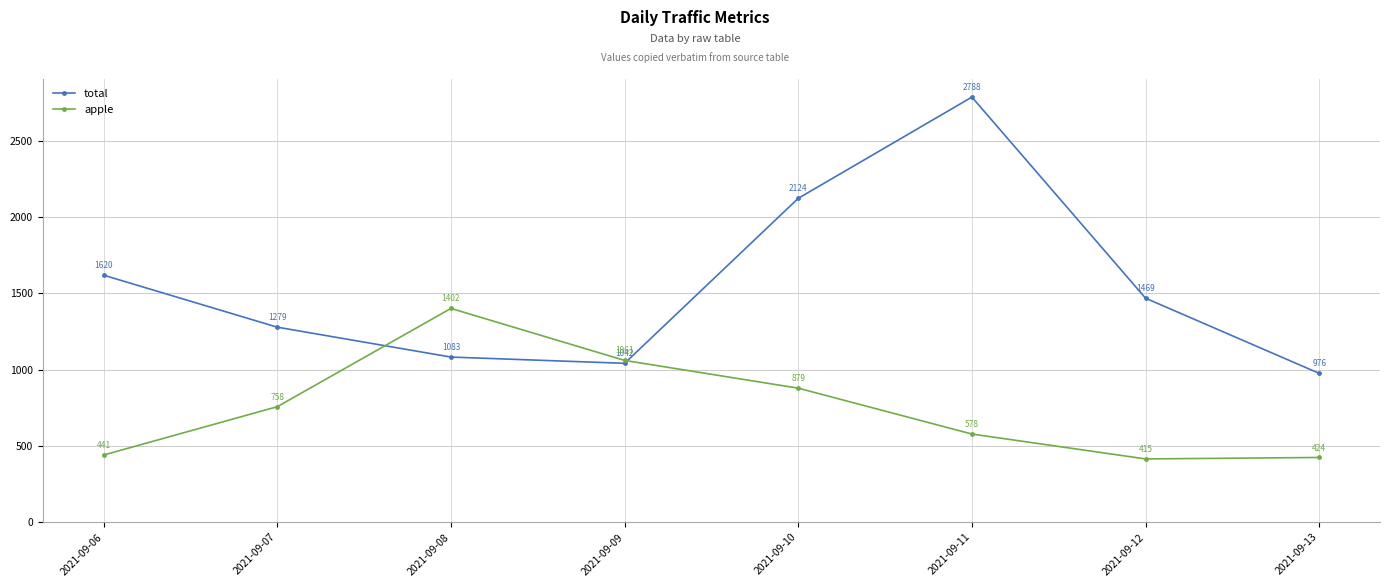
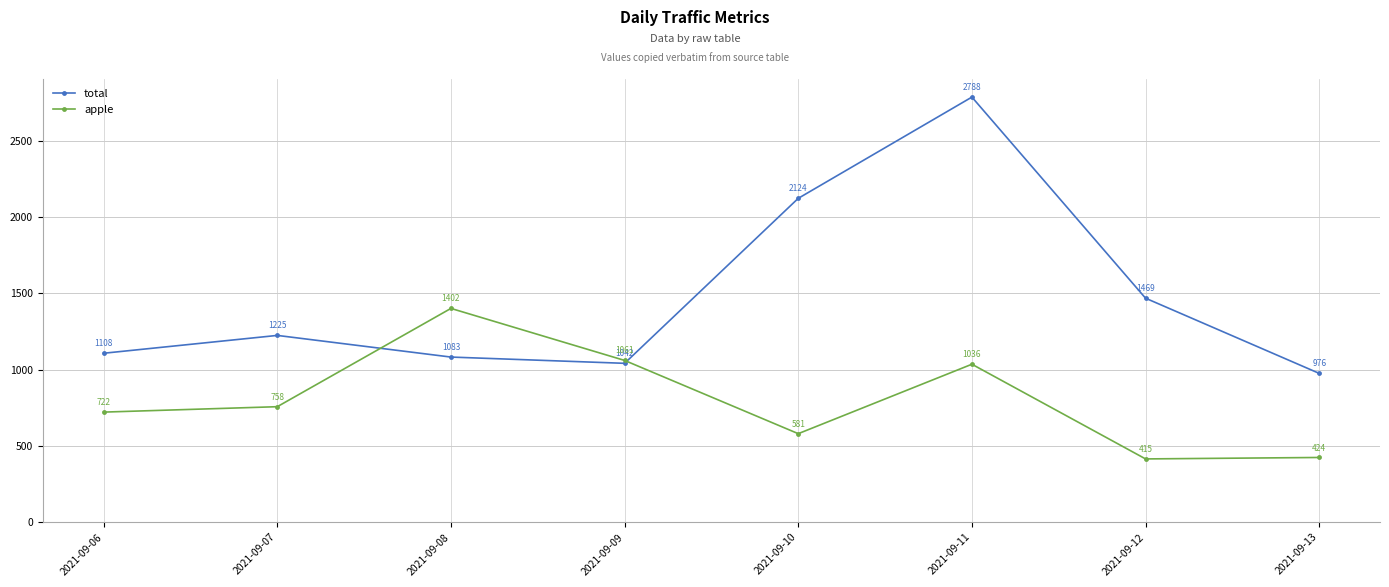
  {
    "total": {
-     "2021-09-06": 1620,
-     "2021-09-07": 1279,
+     "2021-09-06": 1108,
+     "2021-09-07": 1225,
      "2021-09-08": 1083,
      "2021-09-10": 2124,
      "2021-09-11": 2788,
      "2021-09-12": 1469,
      "2021-09-13": 976
    },
    "apple": {
-     "2021-09-06": 441,
+     "2021-09-06": 722,
      "2021-09-07": 758,
      "2021-09-08": 1402,
-     "2021-09-10": 879,
-     "2021-09-11": 578,
+     "2021-09-10": 581,
+     "2021-09-11": 1036,
      "2021-09-12": 415,
      "2021-09-13": 424
    }
  }
